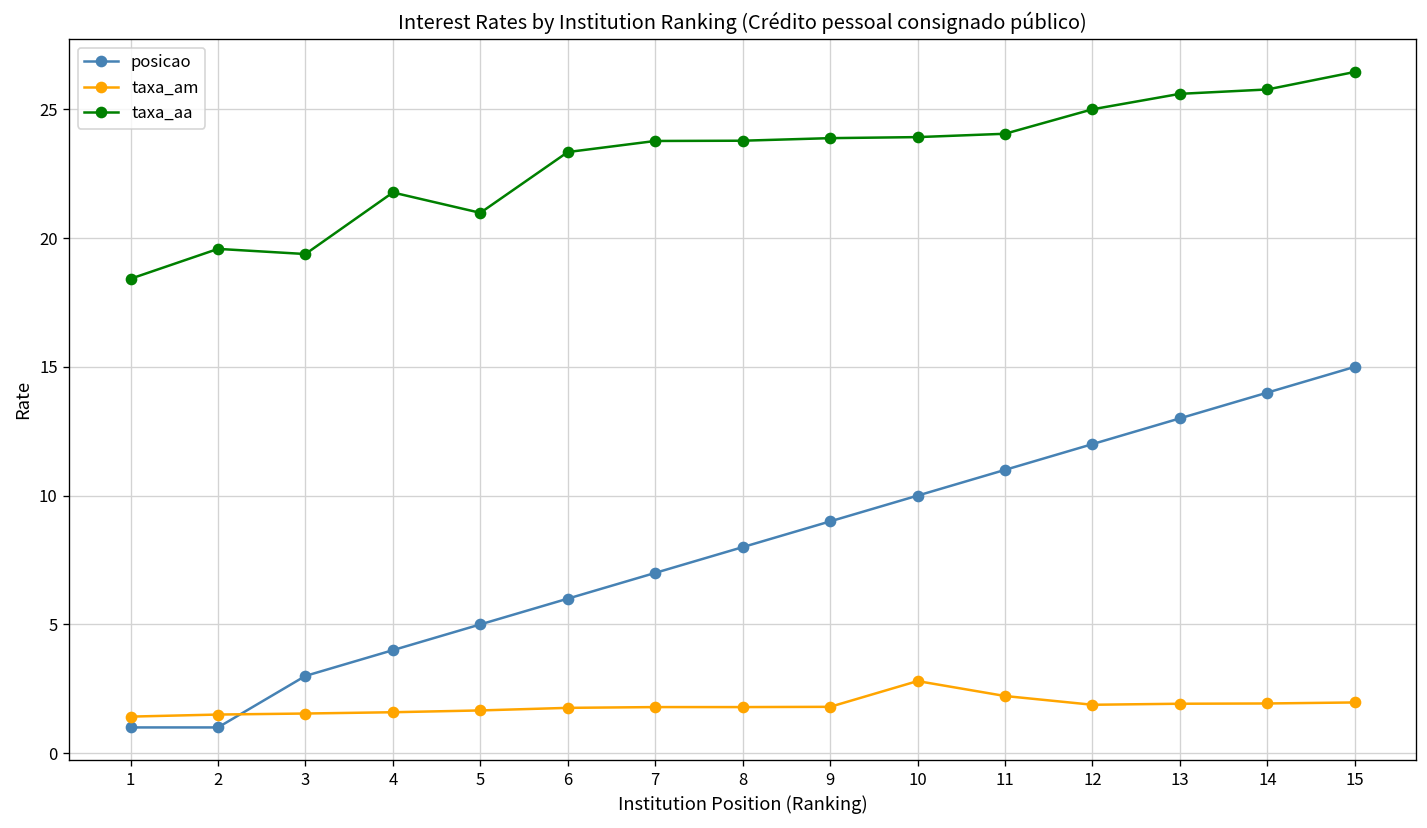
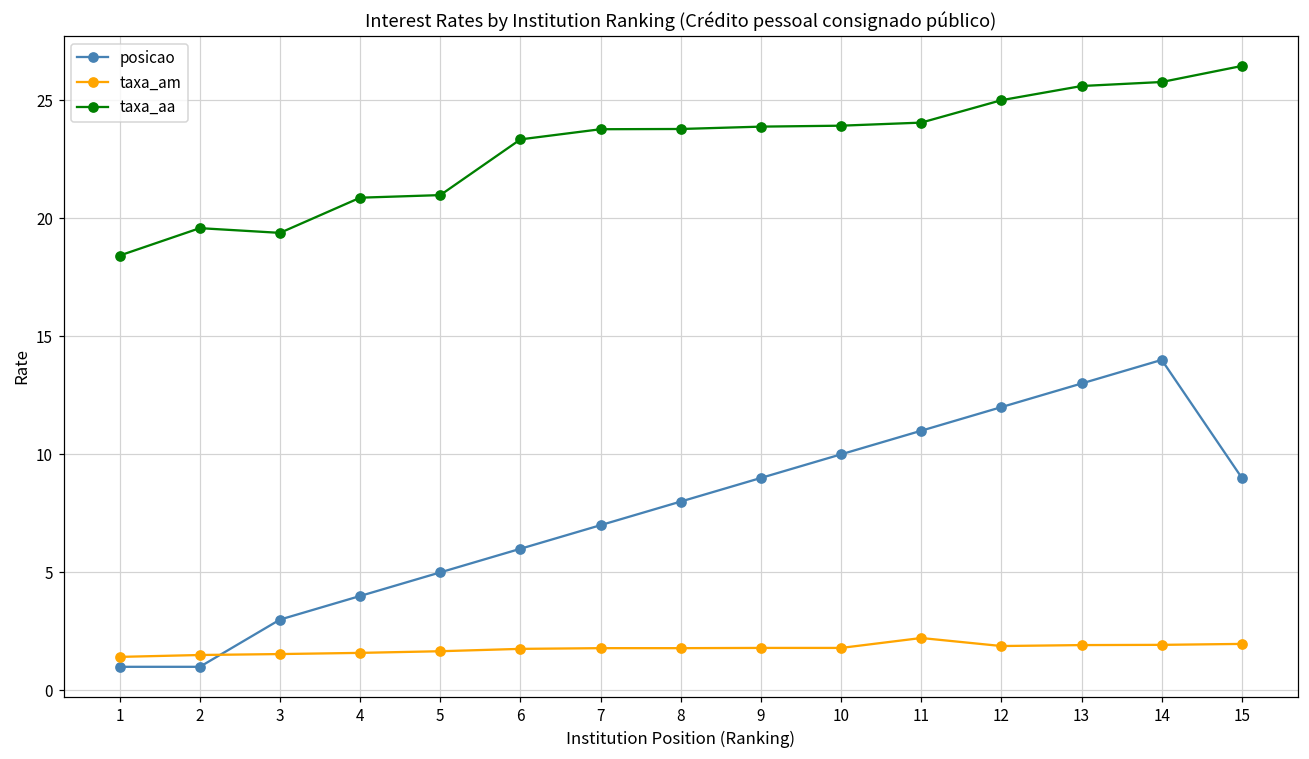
  {
    "posicao": {
      "1": 1,
      "2": 1,
      "3": 3,
      "4": 4,
      "5": 5,
      "6": 6,
      "7": 7,
      "8": 8,
      "9": 9,
      "10": 10,
      "11": 11,
      "12": 12,
      "13": 13,
      "14": 14,
-     "15": 15
+     "15": 9
    },
    "taxa_am": {
      "1": 1.4,
      "2": 1.5,
      "3": 1.5,
      "4": 1.6,
      "5": 1.7,
      "6": 1.8,
      "7": 1.8,
      "8": 1.8,
      "9": 1.8,
-     "10": 2.8,
+     "10": 1.8,
      "11": 2.2,
      "12": 1.9,
      "13": 1.9,
      "14": 1.9,
      "15": 2.0
    },
    "taxa_aa": {
      "1": 18.4,
      "2": 19.6,
      "3": 19.4,
-     "4": 21.8,
+     "4": 20.9,
      "5": 21.0,
      "6": 23.3,
      "7": 23.8,
      "8": 23.8,
      "9": 23.9,
      "10": 23.9,
      "11": 24.1,
      "12": 25.0,
      "13": 25.6,
      "14": 25.8,
      "15": 26.5
    }
  }
